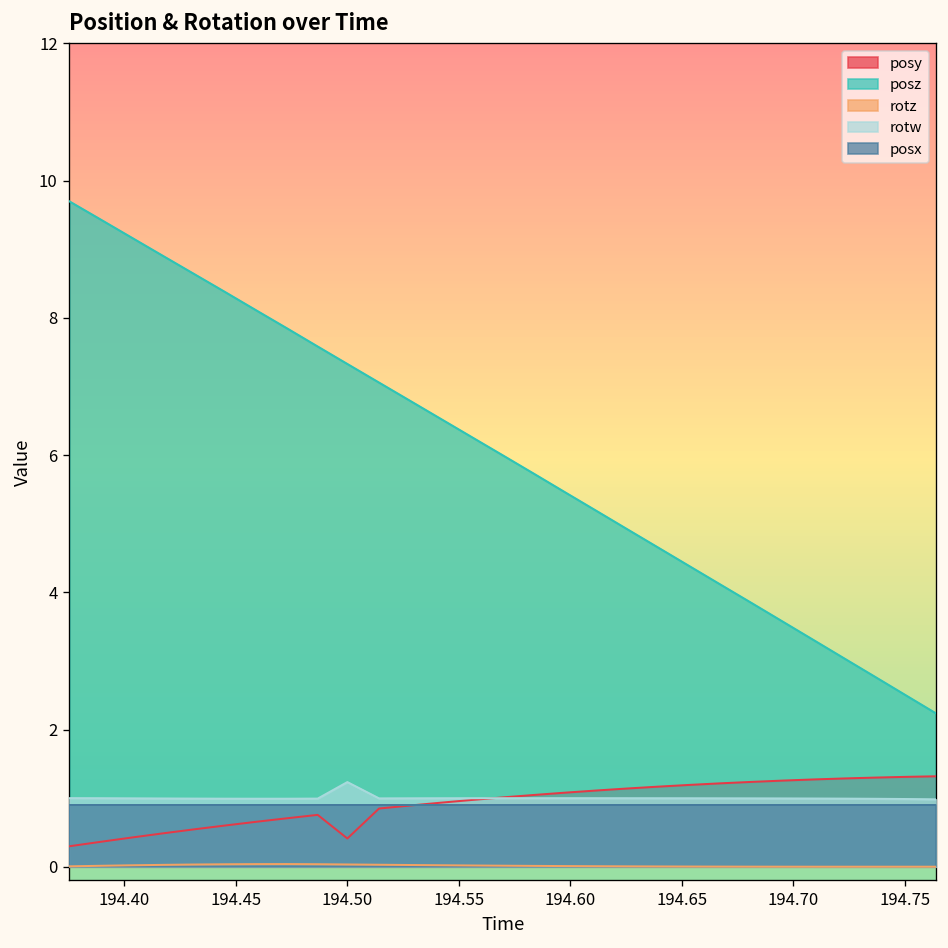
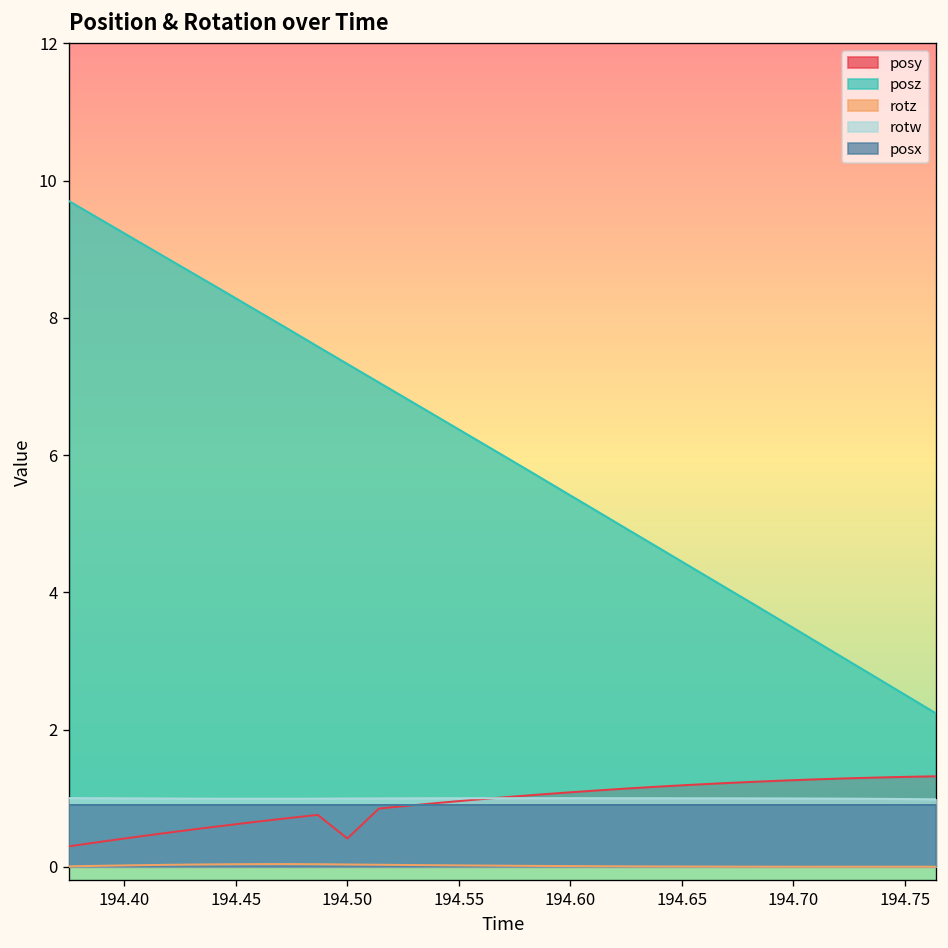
  {
    "posy": {
      "194.50": 0.4
    },
    "posz": {
      "194.50": 7.3
    },
    "rotz": {
      "194.50": 0.0
    },
    "rotw": {
-     "194.50": 1.2
+     "194.50": 1.0
    },
    "posx": {
      "194.50": 0.9
    }
  }
